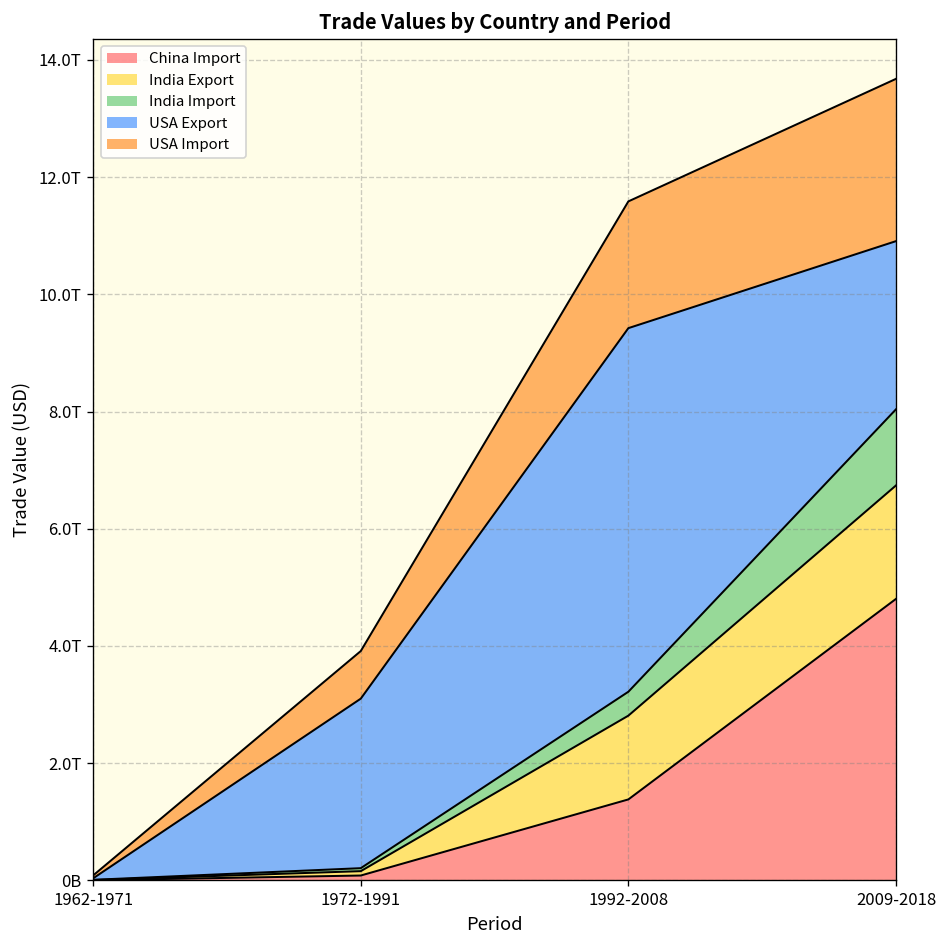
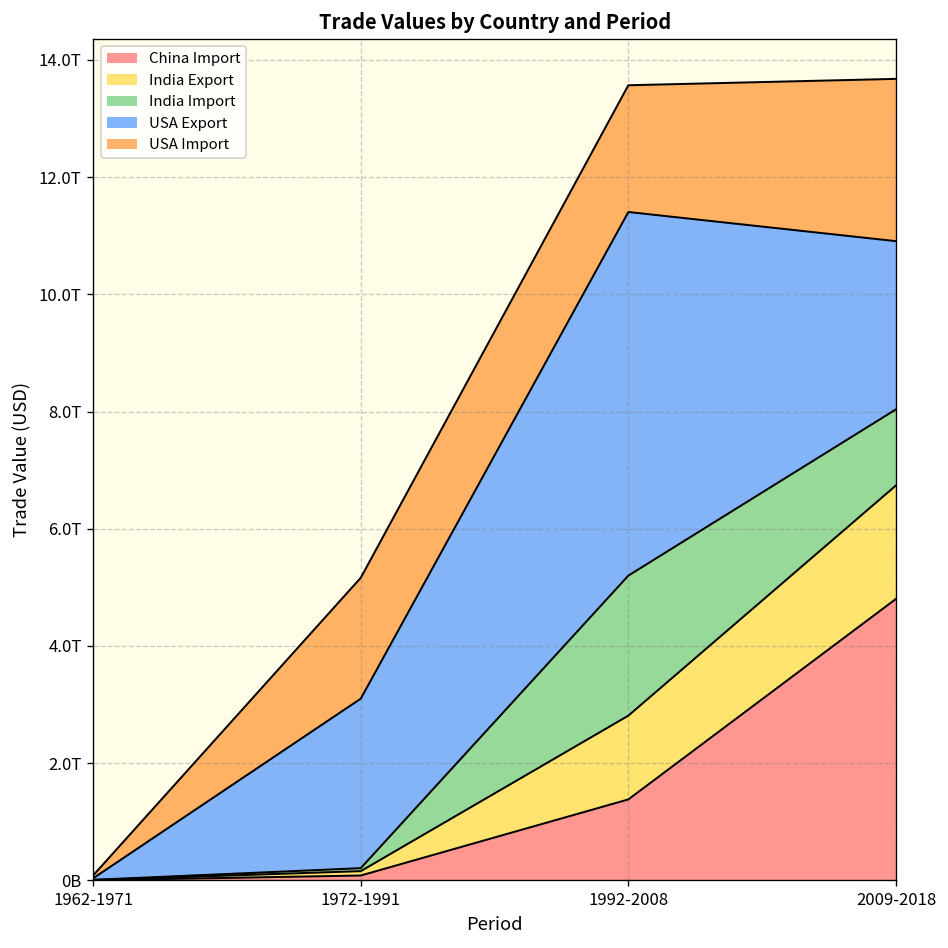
  {
    "China Import": {
      "1972-1991": "0.1T",
      "1992-2008": "1.4T",
      "2009-2018": "4.8T"
    },
    "India Export": {
      "1992-2008": "1.4T",
      "2009-2018": "1.9T"
    },
    "India Import": {
-     "1992-2008": "0.4T",
+     "1992-2008": "2.4T",
      "2009-2018": "1.3T"
    },
    "USA Export": {
      "1972-1991": "2.9T",
      "1992-2008": "6.2T",
      "2009-2018": "2.9T"
    },
    "USA Import": {
-     "1972-1991": "0.8T",
+     "1972-1991": "2.1T",
      "1992-2008": "2.2T",
      "2009-2018": "2.8T"
    }
  }
